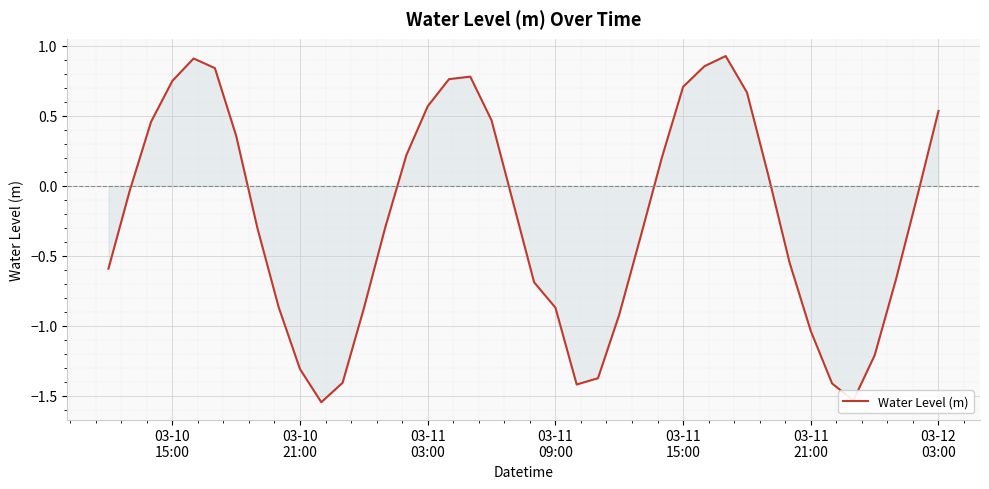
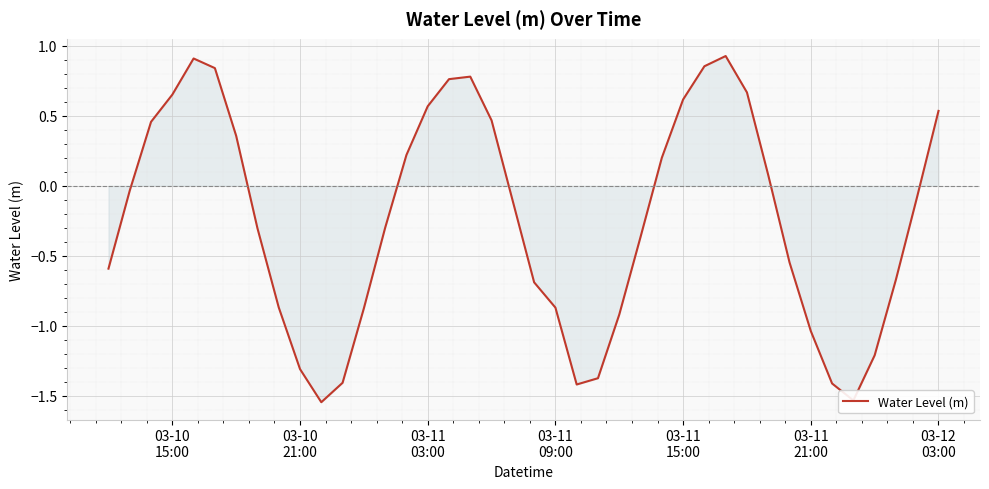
  {
    "Water Level (m)": {
-     "03-10 15:00": 0.75,
+     "03-10 15:00": 0.65,
      "03-10 21:00": -1.31,
      "03-11 09:00": -0.87,
-     "03-11 15:00": 0.71,
+     "03-11 15:00": 0.62,
      "03-11 21:00": -1.04
    }
  }
